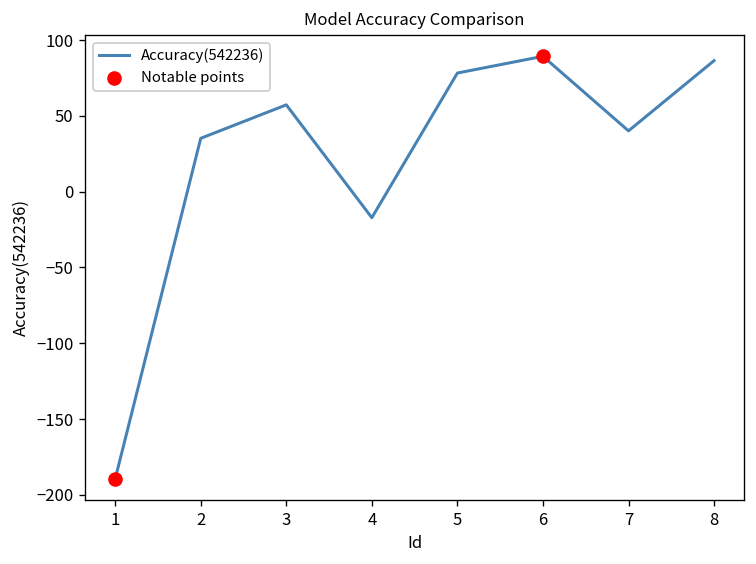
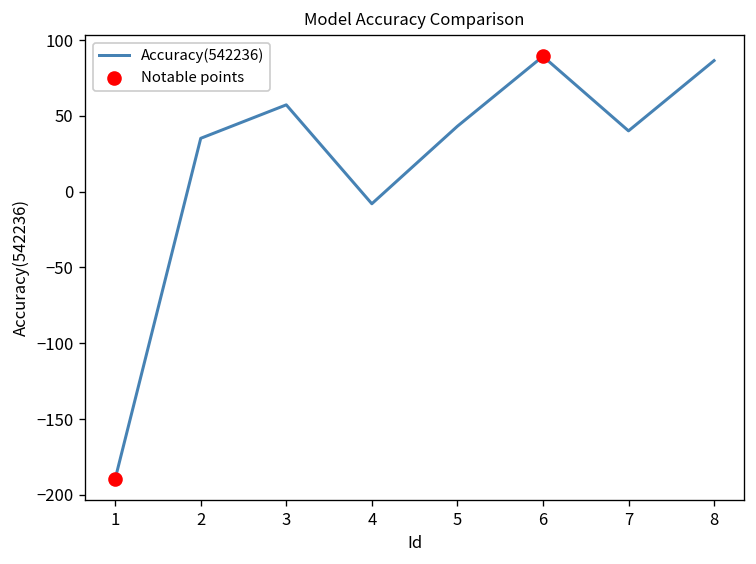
  {
    "Accuracy(542236)": {
      "2": 35,
      "3": 57,
-     "4": -17,
-     "5": 78,
+     "4": -8,
+     "5": 43,
      "7": 40,
      "8": 86
    }
  }
